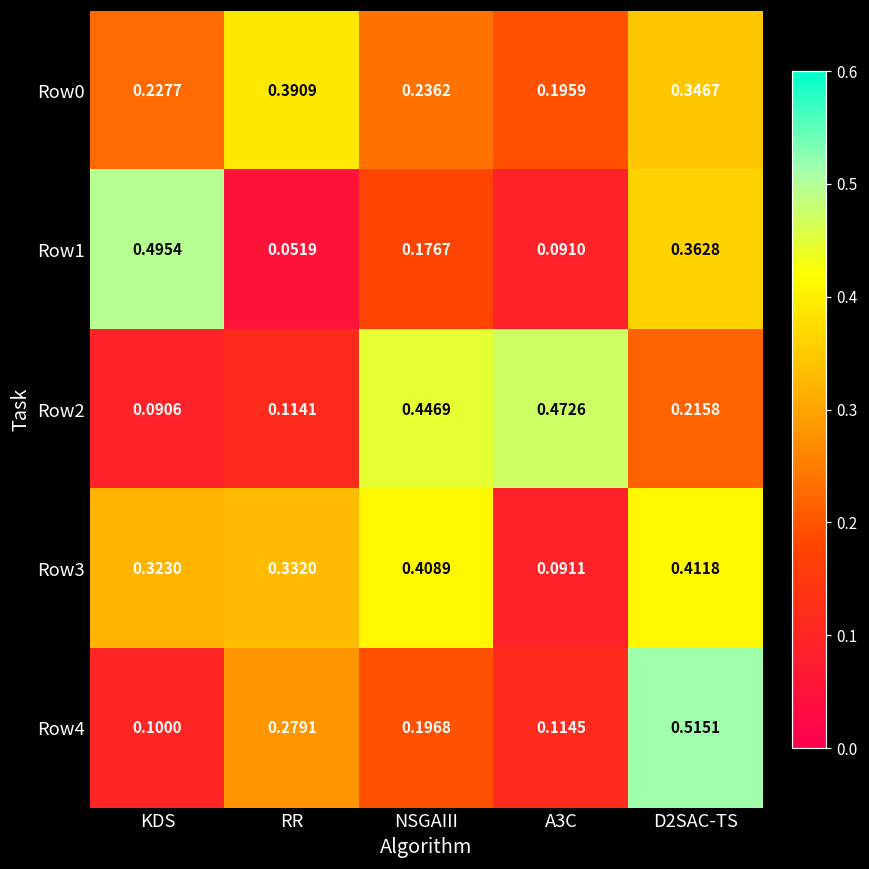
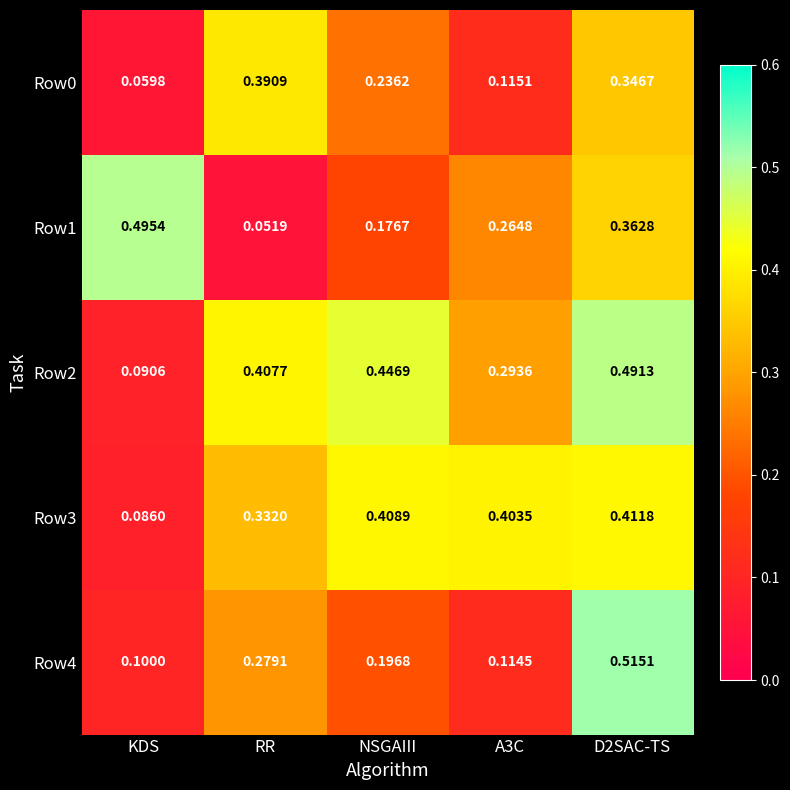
  {
    "Row0": {
-     "KDS": 0.2277,
+     "KDS": 0.0598,
      "RR": 0.3909,
      "NSGAIII": 0.2362,
-     "A3C": 0.1959,
+     "A3C": 0.1151,
      "D2SAC-TS": 0.3467
    },
    "Row1": {
      "KDS": 0.4954,
      "RR": 0.0519,
      "NSGAIII": 0.1767,
-     "A3C": 0.0910,
+     "A3C": 0.2648,
      "D2SAC-TS": 0.3628
    },
    "Row2": {
      "KDS": 0.0906,
-     "RR": 0.1141,
+     "RR": 0.4077,
      "NSGAIII": 0.4469,
-     "A3C": 0.4726,
-     "D2SAC-TS": 0.2158
+     "A3C": 0.2936,
+     "D2SAC-TS": 0.4913
    },
    "Row3": {
-     "KDS": 0.3230,
+     "KDS": 0.0860,
      "RR": 0.3320,
      "NSGAIII": 0.4089,
-     "A3C": 0.0911,
+     "A3C": 0.4035,
      "D2SAC-TS": 0.4118
    },
    "Row4": {
      "KDS": 0.1000,
      "RR": 0.2791,
      "NSGAIII": 0.1968,
      "A3C": 0.1145,
      "D2SAC-TS": 0.5151
    }
  }
